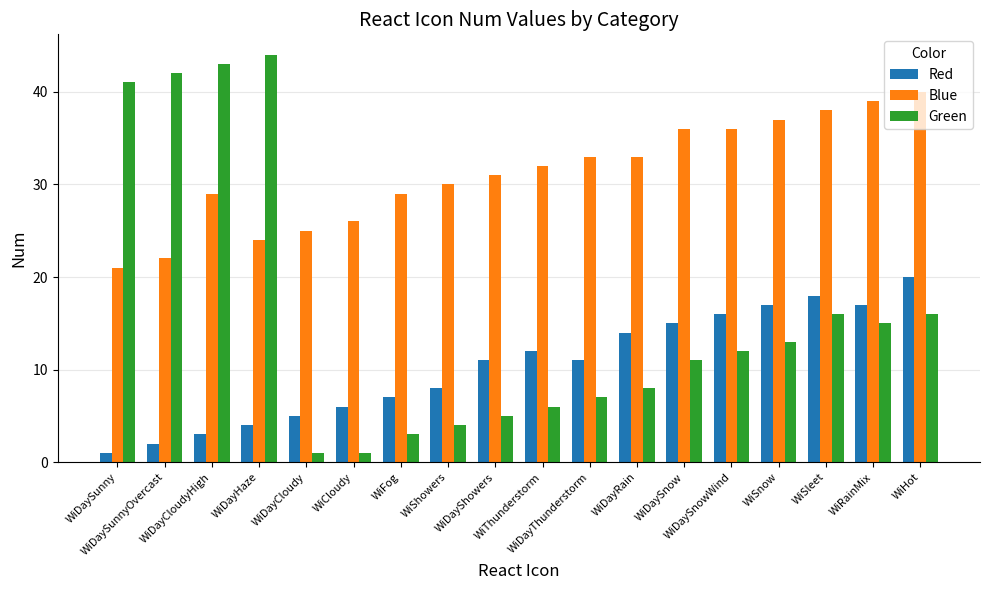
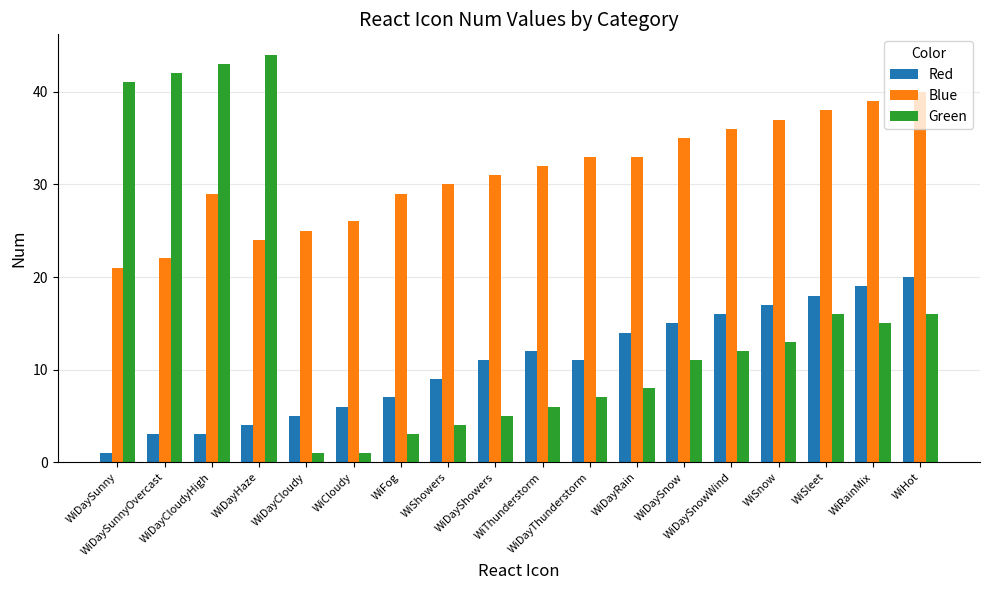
  {
    "Red": {
      "WiDaySunny": 1,
-     "WiDaySunnyOvercast": 2,
+     "WiDaySunnyOvercast": 3,
      "WiDayCloudyHigh": 3,
      "WiDayHaze": 4,
      "WiDayCloudy": 5,
      "WiCloudy": 6,
      "WiFog": 7,
-     "WiShowers": 8,
+     "WiShowers": 9,
      "WiDayShowers": 11,
      "WiThunderstorm": 12,
      "WiDayThunderstorm": 11,
      "WiDayRain": 14,
      "WiDaySnow": 15,
      "WiDaySnowWind": 16,
      "WiSnow": 17,
      "WiSleet": 18,
-     "WiRainMix": 17,
+     "WiRainMix": 19,
      "WiHot": 20
    },
    "Blue": {
      "WiDaySunny": 21,
      "WiDaySunnyOvercast": 22,
      "WiDayCloudyHigh": 29,
      "WiDayHaze": 24,
      "WiDayCloudy": 25,
      "WiCloudy": 26,
      "WiFog": 29,
      "WiShowers": 30,
      "WiDayShowers": 31,
      "WiThunderstorm": 32,
      "WiDayThunderstorm": 33,
      "WiDayRain": 33,
-     "WiDaySnow": 36,
+     "WiDaySnow": 35,
      "WiDaySnowWind": 36,
      "WiSnow": 37,
      "WiSleet": 38,
      "WiRainMix": 39
    },
    "Green": {
      "WiDaySunny": 41,
      "WiDaySunnyOvercast": 42,
      "WiDayCloudyHigh": 43,
      "WiDayHaze": 44,
      "WiDayCloudy": 1,
      "WiCloudy": 1,
      "WiFog": 3,
      "WiShowers": 4,
      "WiDayShowers": 5,
      "WiThunderstorm": 6,
      "WiDayThunderstorm": 7,
      "WiDayRain": 8,
      "WiDaySnow": 11,
      "WiDaySnowWind": 12,
      "WiSnow": 13,
      "WiSleet": 16,
      "WiRainMix": 15,
      "WiHot": 16
    }
  }
